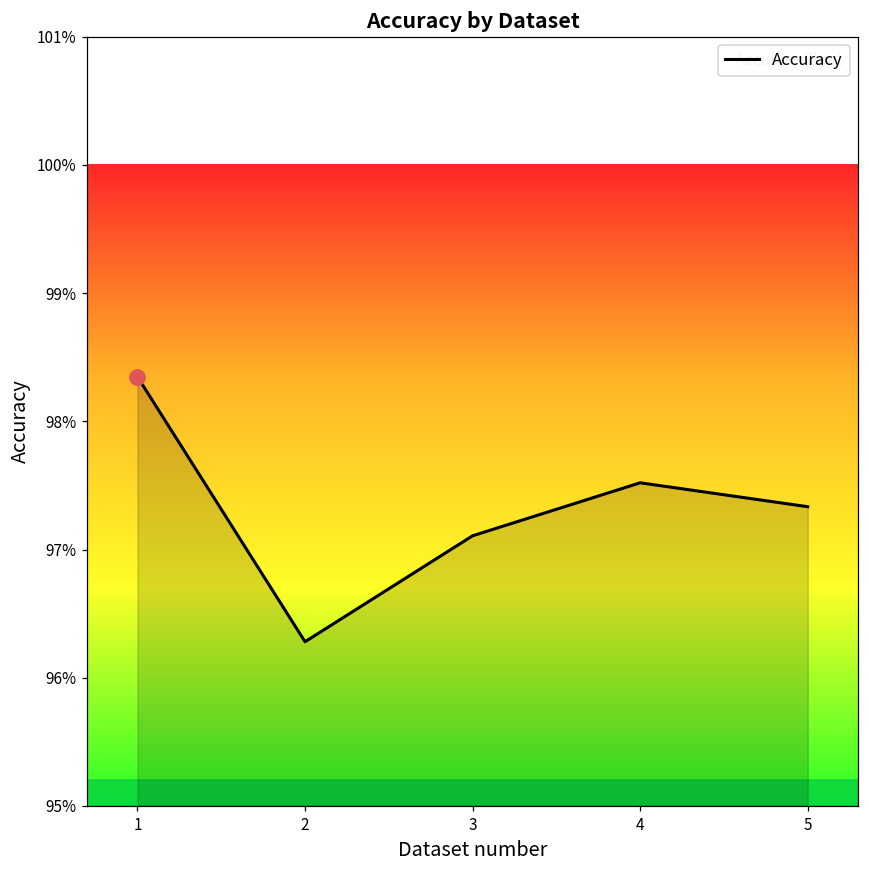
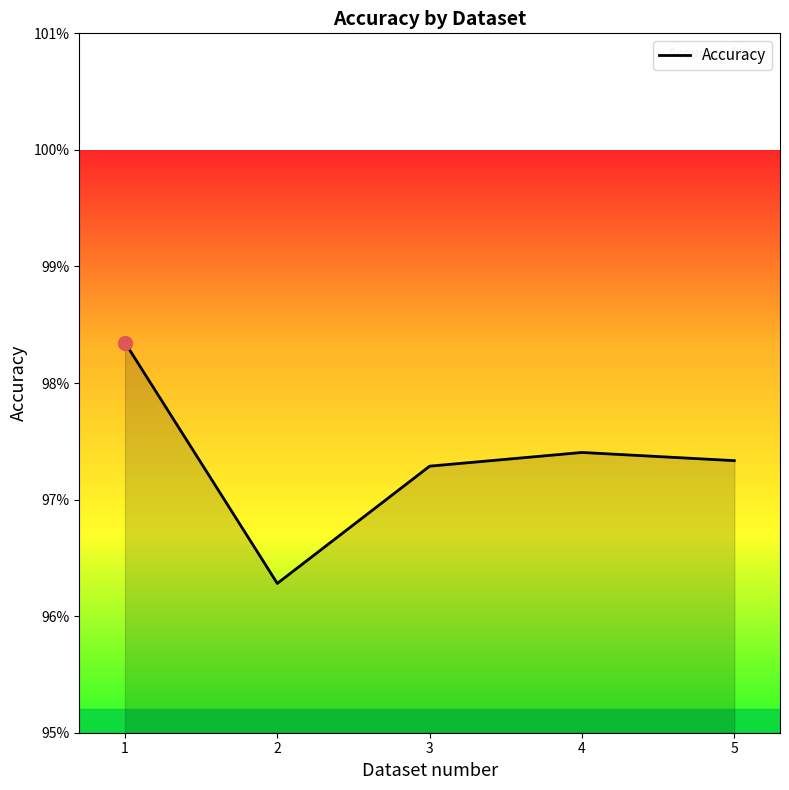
  {
    "Accuracy": {
      "2": "96.28%",
-     "3": "97.11%",
-     "4": "97.52%",
+     "3": "97.29%",
+     "4": "97.40%",
      "5": "97.33%"
    }
  }
